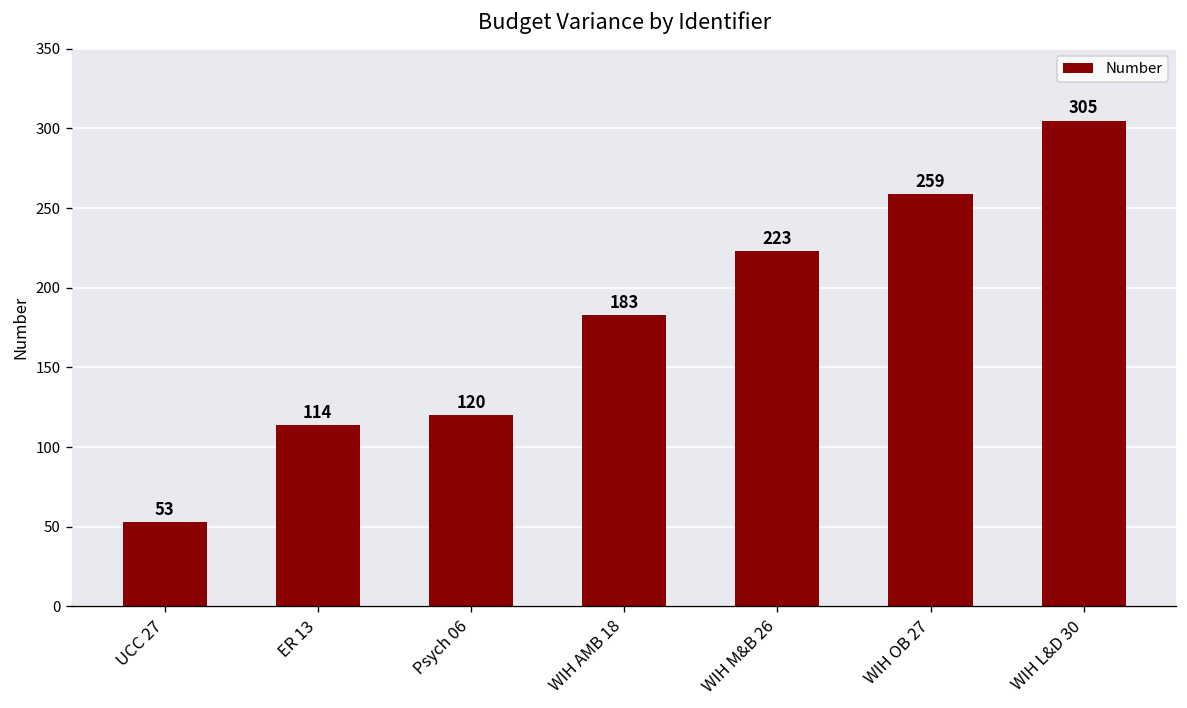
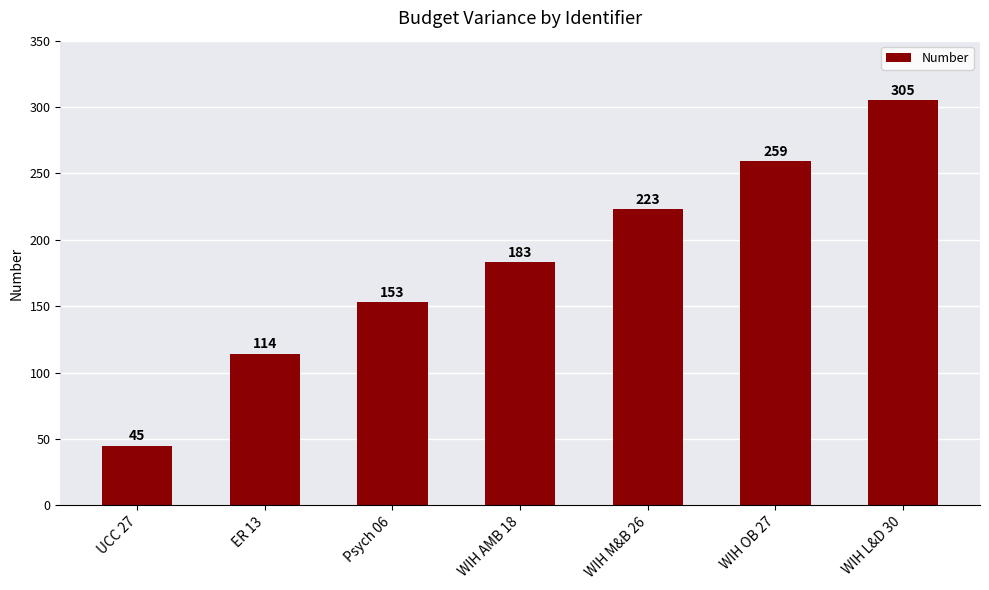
  {
-   "UCC 27": 53,
+   "UCC 27": 45,
    "ER 13": 114,
-   "Psych 06": 120,
+   "Psych 06": 153,
    "WIH AMB 18": 183,
    "WIH M&B 26": 223,
    "WIH OB 27": 259,
    "WIH L&D 30": 305
  }
